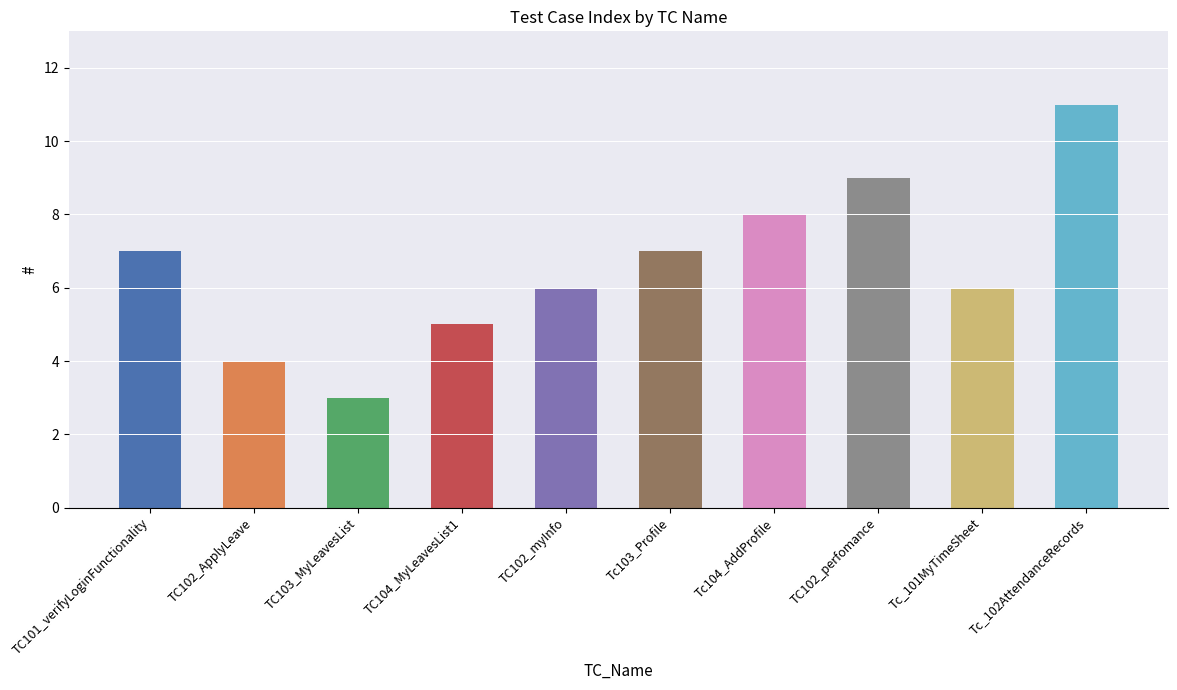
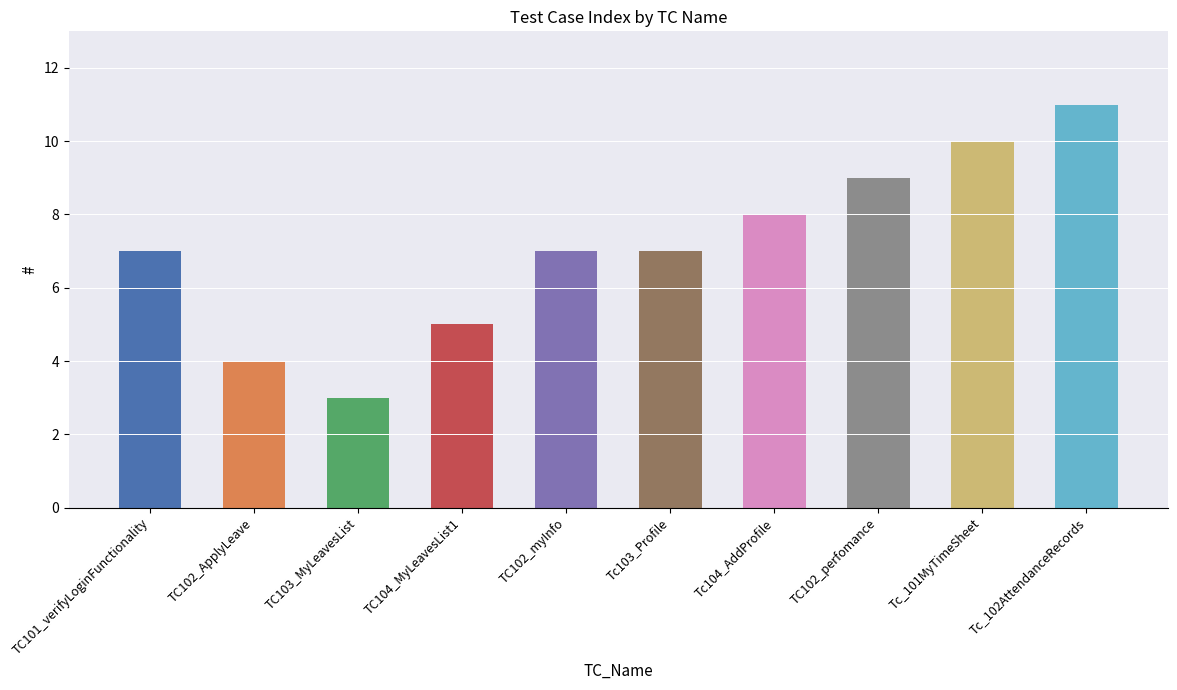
  {
    "TC101_verifyLoginFunctionality": 7,
    "TC102_ApplyLeave": 4,
    "TC103_MyLeavesList": 3,
    "TC104_MyLeavesList1": 5,
-   "TC102_myInfo": 6,
+   "TC102_myInfo": 7,
    "Tc103_Profile": 7,
    "Tc104_AddProfile": 8,
    "TC102_perfomance": 9,
-   "Tc_101MyTimeSheet": 6,
+   "Tc_101MyTimeSheet": 10,
    "Tc_102AttendanceRecords": 11
  }
